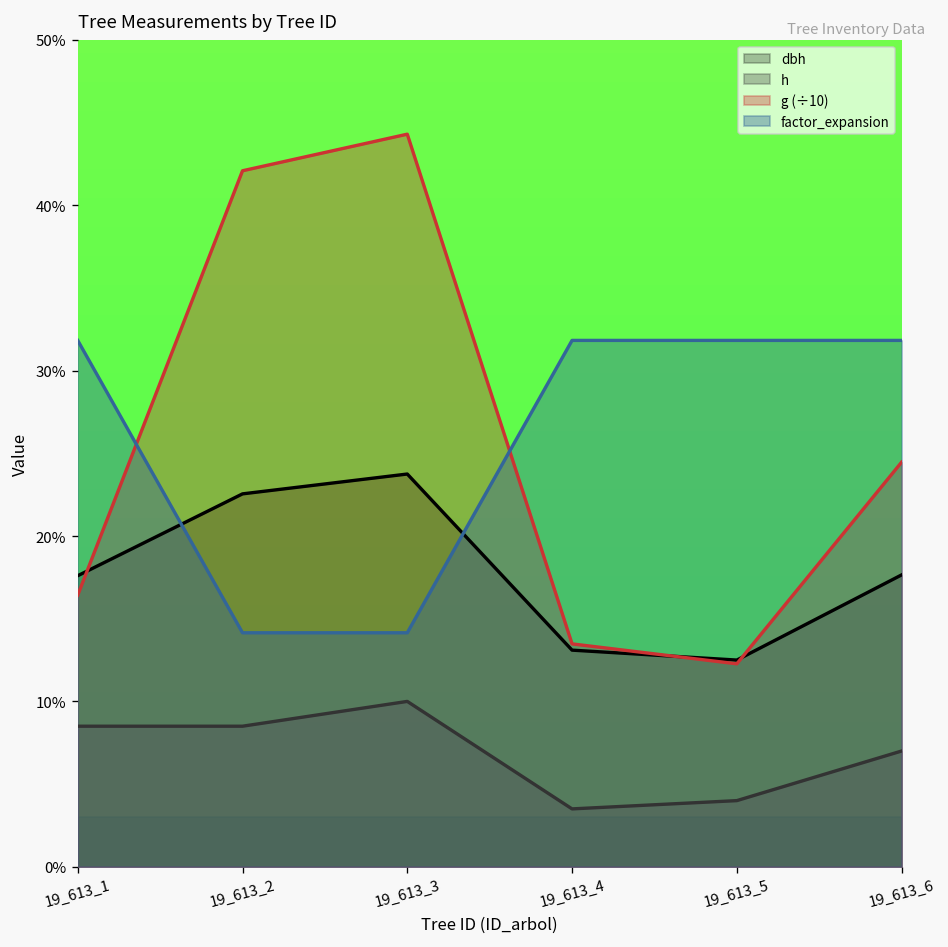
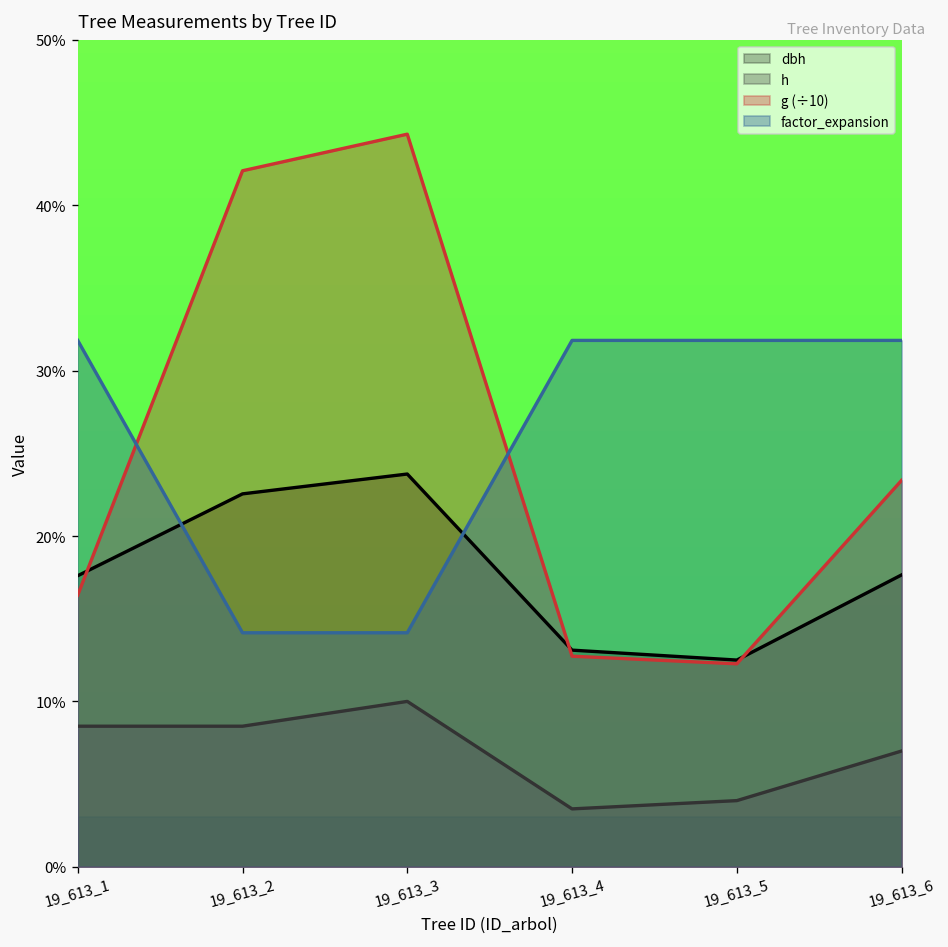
  {
    "g (÷10)": {
      "19_613_1": "16.4%",
      "19_613_2": "42.1%",
      "19_613_3": "44.3%",
-     "19_613_4": "13.5%",
+     "19_613_4": "12.7%",
      "19_613_5": "12.3%",
-     "19_613_6": "24.5%"
+     "19_613_6": "23.4%"
    }
  }
